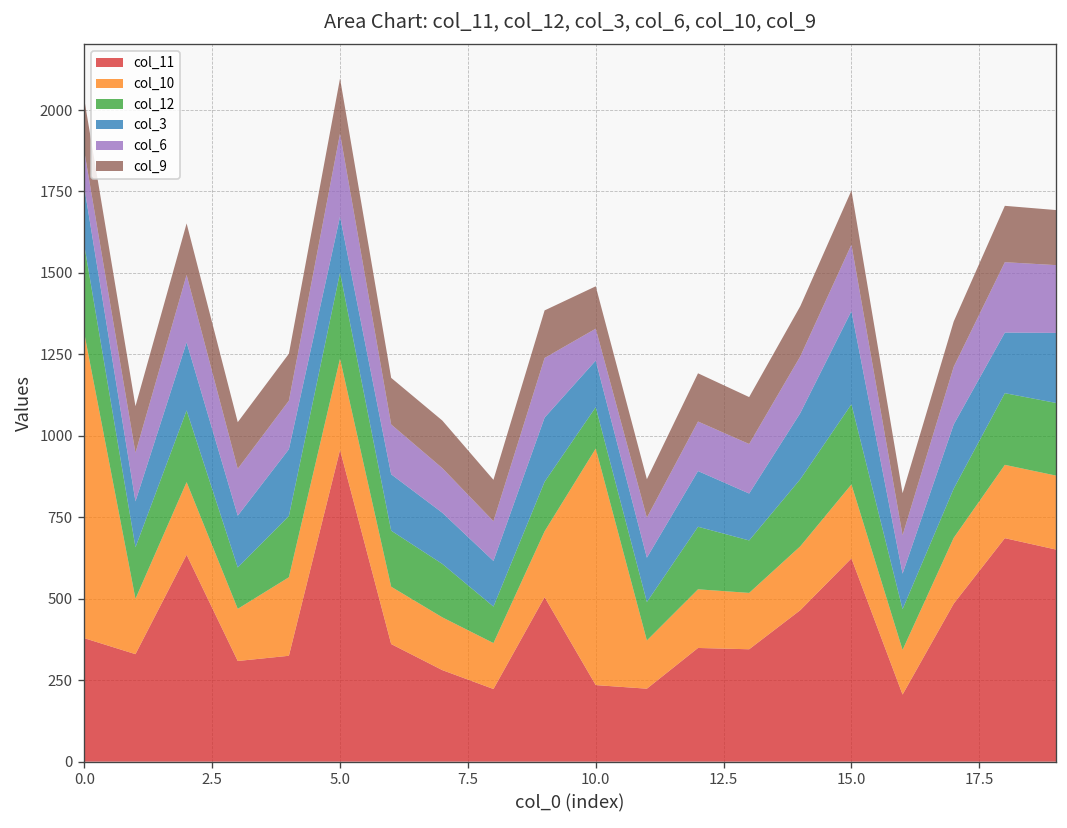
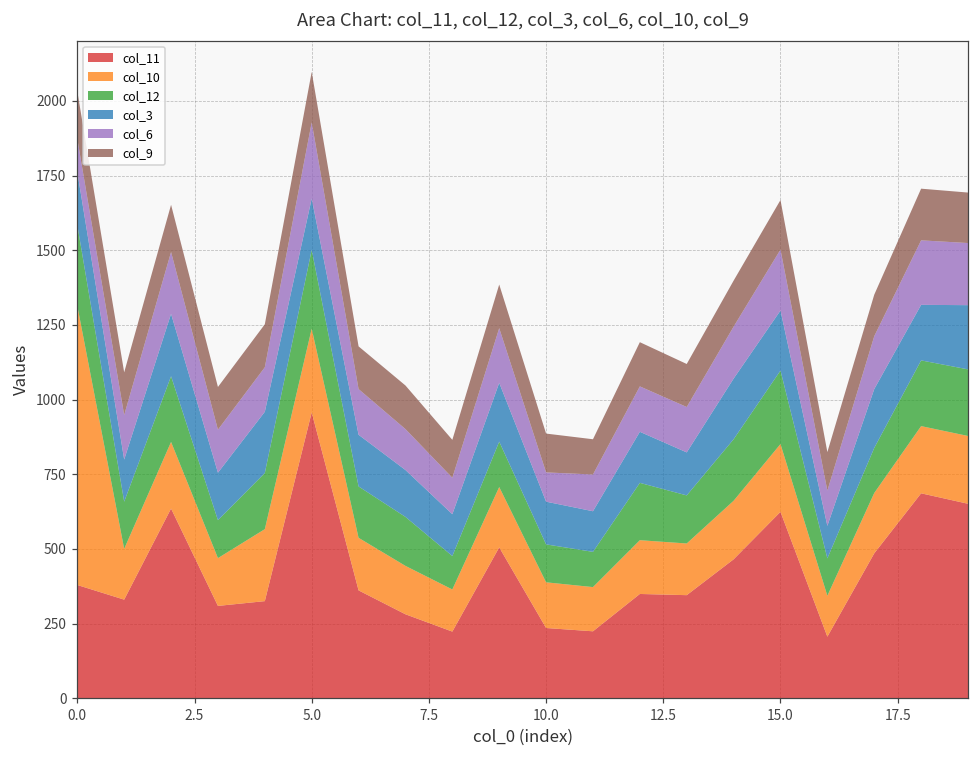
  {
    "col_11": {
      "0.0": 380,
      "5.0": 960,
      "10.0": 240,
      "15.0": 620
    },
    "col_10": {
      "0.0": 940,
      "5.0": 280,
-     "10.0": 730,
+     "10.0": 150,
      "15.0": 230
    },
    "col_12": {
      "0.0": 270,
      "5.0": 260,
      "10.0": 130,
      "15.0": 250
    },
    "col_3": {
      "0.0": 180,
      "5.0": 170,
      "10.0": 140,
-     "15.0": 290
+     "15.0": 200
    },
    "col_6": {
      "0.0": 110,
      "5.0": 260,
      "10.0": 100,
      "15.0": 200
    },
    "col_9": {
      "0.0": 160,
      "5.0": 170,
      "10.0": 130,
      "15.0": 170
    }
  }
